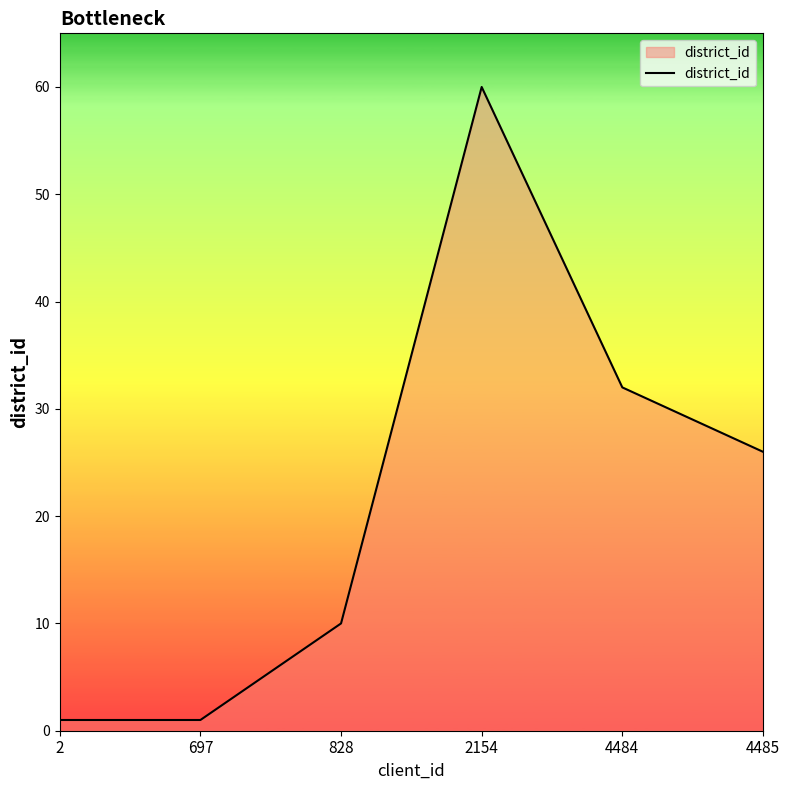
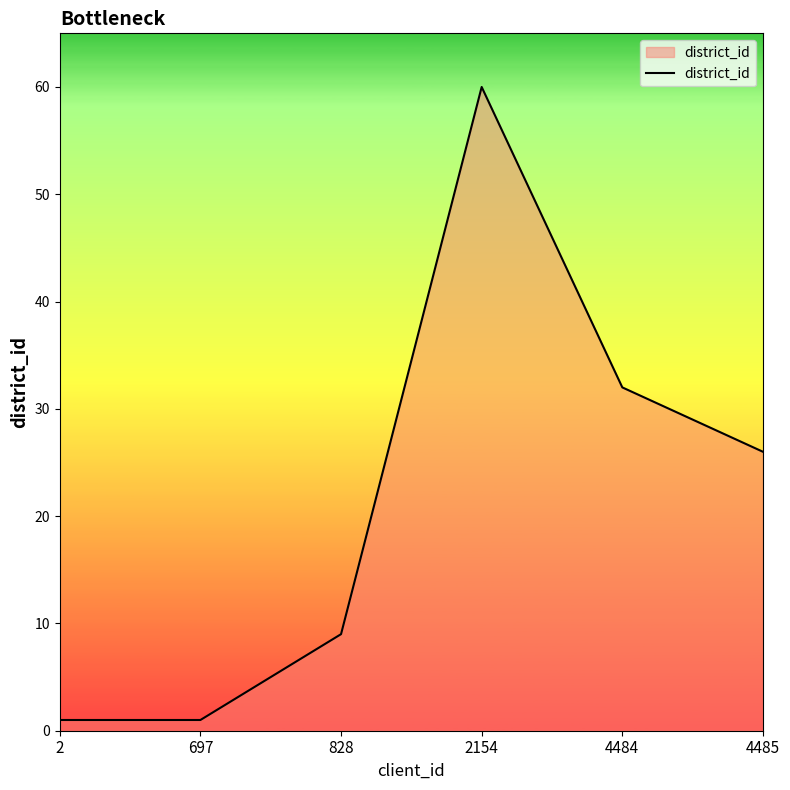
  {
    "2": 1,
    "697": 1,
-   "828": 10,
+   "828": 9,
    "2154": 60,
    "4484": 32,
    "4485": 26
  }
